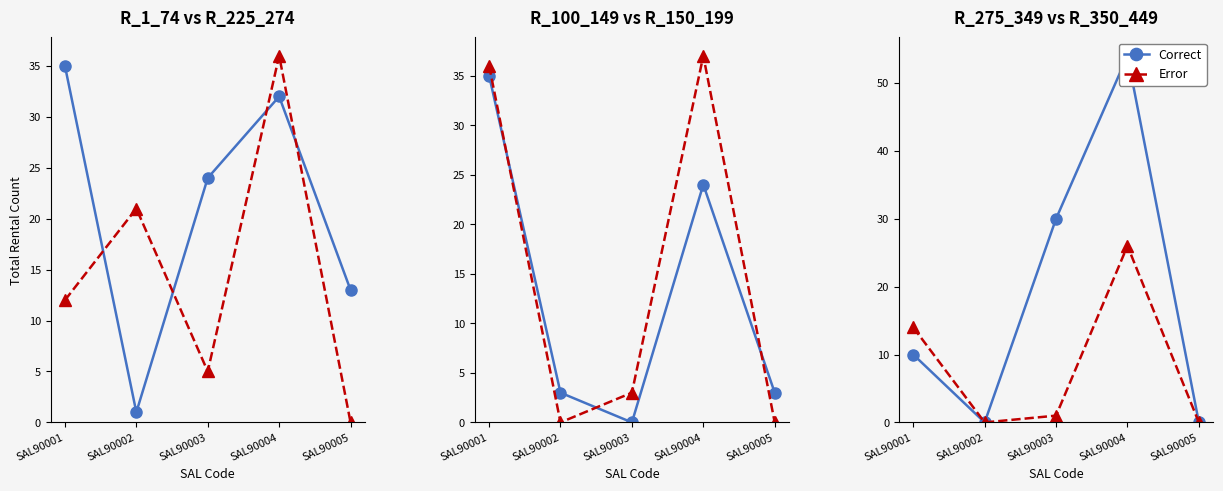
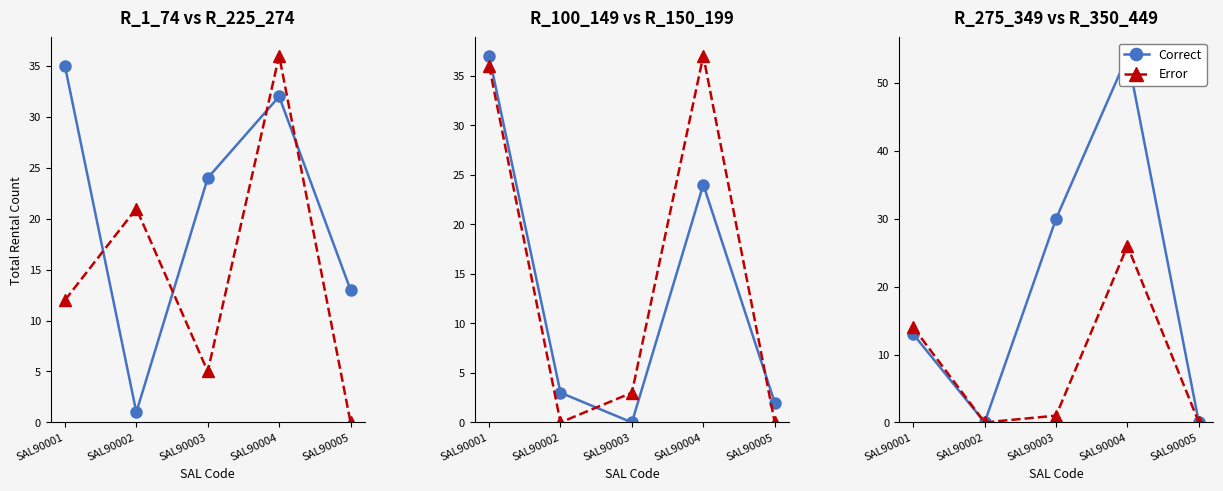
  {
    "R_1_74 vs R_225_274": {
      "Correct": {
        "SAL90001": 35.0,
        "SAL90002": 1.0,
        "SAL90003": 24.0,
        "SAL90004": 32.0,
        "SAL90005": 13.0
      },
      "Error": {
        "SAL90001": 12.0,
        "SAL90002": 21.0,
        "SAL90003": 5.0,
        "SAL90004": 36.0,
        "SAL90005": 0.0
      }
    },
    "R_100_149 vs R_150_199": {
      "Correct": {
-       "SAL90001": 35,
+       "SAL90001": 37,
        "SAL90002": 3,
        "SAL90003": 0,
        "SAL90004": 24,
-       "SAL90005": 3
+       "SAL90005": 2
      },
      "Error": {
        "SAL90001": 36,
        "SAL90002": 0,
        "SAL90003": 3,
        "SAL90004": 37,
        "SAL90005": 0
      }
    },
    "R_275_349 vs R_350_449": {
      "Correct": {
-       "SAL90001": 10,
+       "SAL90001": 13,
        "SAL90003": 30
      },
      "Error": {
        "SAL90001": 14,
        "SAL90003": 1,
        "SAL90004": 26
      }
    }
  }
